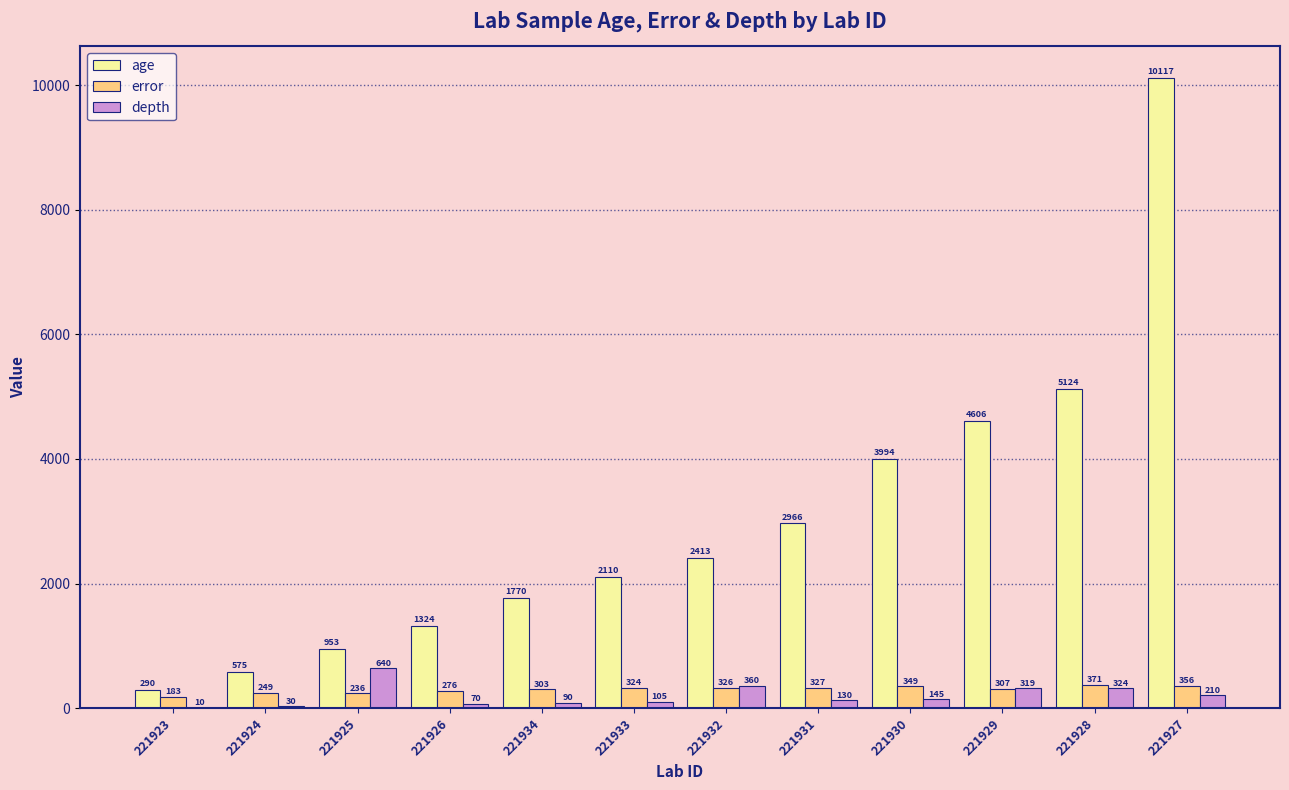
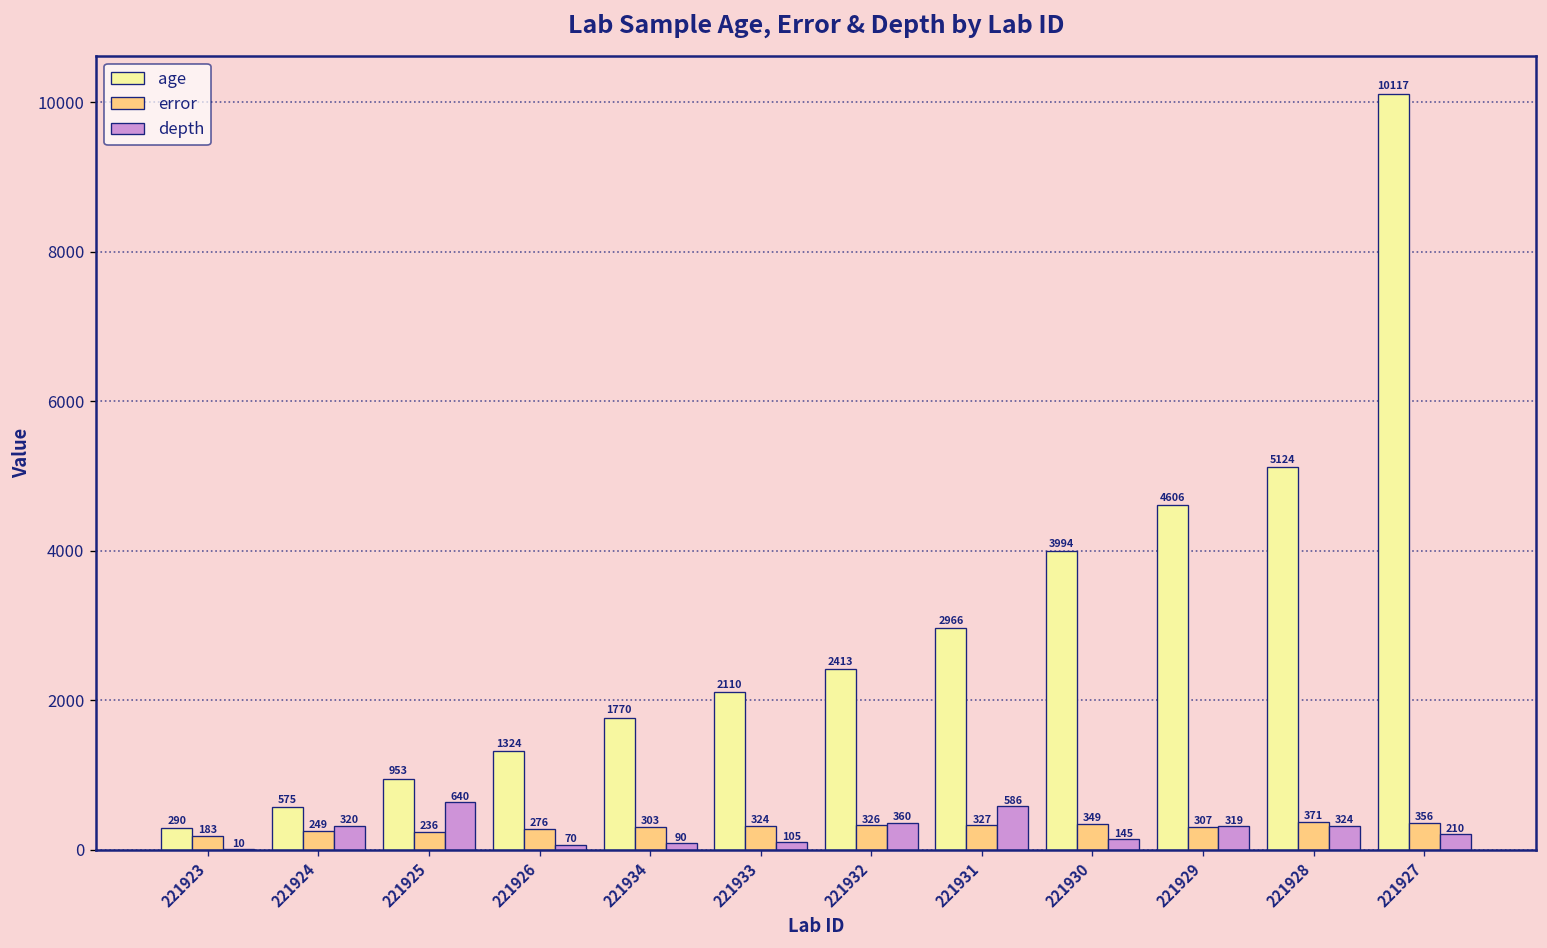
  {
    "depth": {
      "221923": 10,
-     "221924": 30,
+     "221924": 320,
      "221925": 640,
      "221926": 70,
      "221934": 90,
      "221933": 105,
      "221932": 360,
-     "221931": 130,
+     "221931": 586,
      "221930": 145,
      "221929": 319,
      "221928": 324,
      "221927": 210
    }
  }
